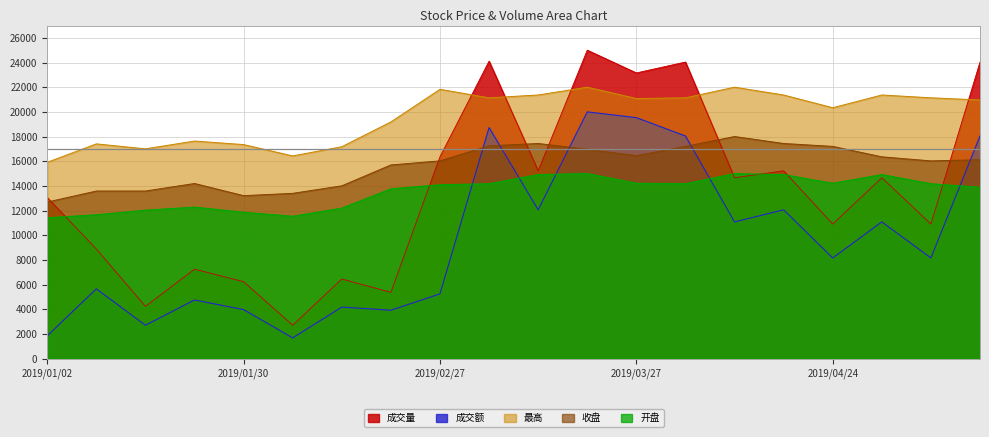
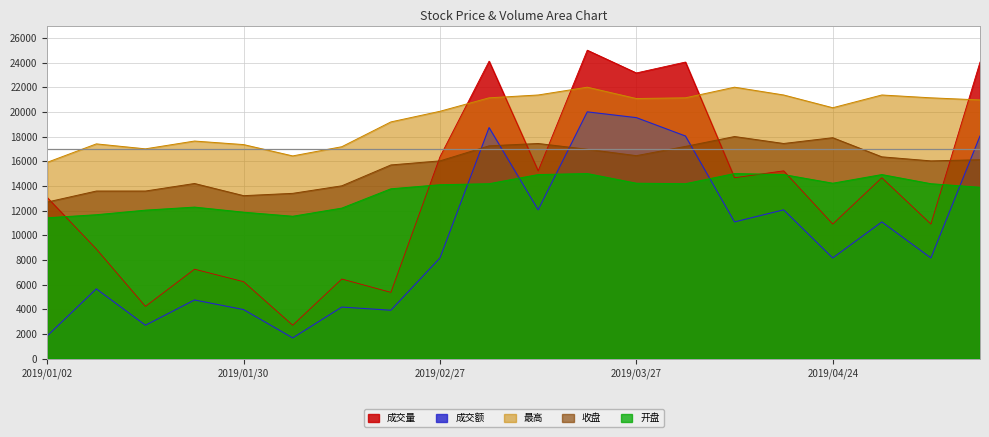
  {
    "成交量": {
      "2019/01/02": 13100,
      "2019/01/30": 6200,
      "2019/02/27": 16400,
      "2019/03/27": 23200,
      "2019/04/24": 10900
    },
    "成交额": {
      "2019/01/02": 1800,
      "2019/01/30": 4000,
-     "2019/02/27": 5200,
+     "2019/02/27": 8200,
      "2019/03/27": 19500,
      "2019/04/24": 8200
    },
    "最高": {
      "2019/01/02": 15900,
      "2019/01/30": 17300,
-     "2019/02/27": 21800,
+     "2019/02/27": 20000,
      "2019/03/27": 21100,
      "2019/04/24": 20300
    },
    "收盘": {
      "2019/01/02": 12700,
      "2019/01/30": 13200,
      "2019/02/27": 16000,
      "2019/03/27": 16400,
-     "2019/04/24": 17200
+     "2019/04/24": 17900
    },
    "开盘": {
      "2019/01/02": 11400,
      "2019/01/30": 11900,
      "2019/02/27": 14100,
      "2019/03/27": 14200,
      "2019/04/24": 14200
    }
  }
